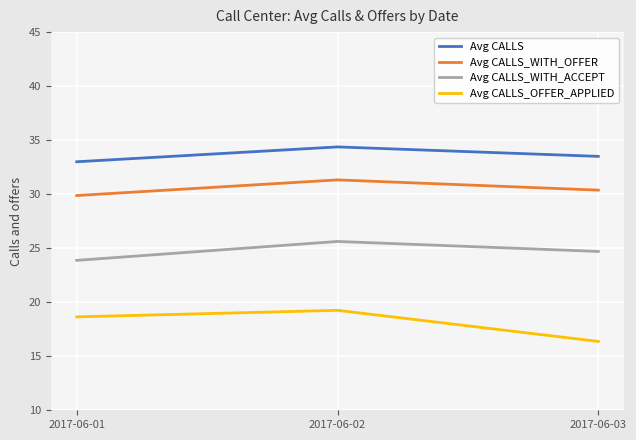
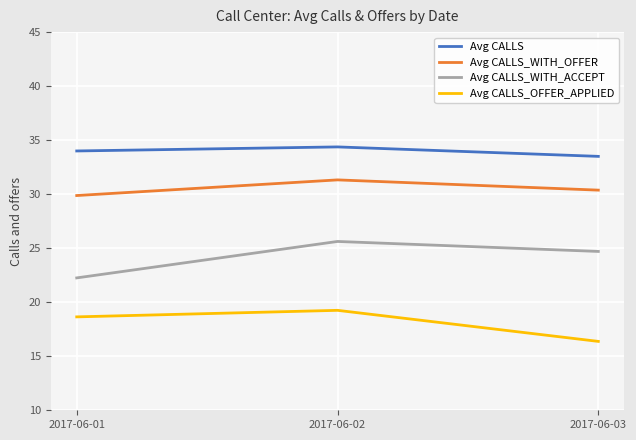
  {
    "Avg CALLS": {
-     "2017-06-01": 33,
+     "2017-06-01": 34,
      "2017-06-02": 34.4,
      "2017-06-03": 33.5
    },
    "Avg CALLS_WITH_OFFER": {
      "2017-06-01": 29.9,
      "2017-06-02": 31.3,
      "2017-06-03": 30.4
    },
    "Avg CALLS_WITH_ACCEPT": {
-     "2017-06-01": 23.9,
+     "2017-06-01": 22.3,
      "2017-06-02": 25.6,
      "2017-06-03": 24.7
    },
    "Avg CALLS_OFFER_APPLIED": {
      "2017-06-01": 18.6,
      "2017-06-02": 19.3,
      "2017-06-03": 16.4
    }
  }
